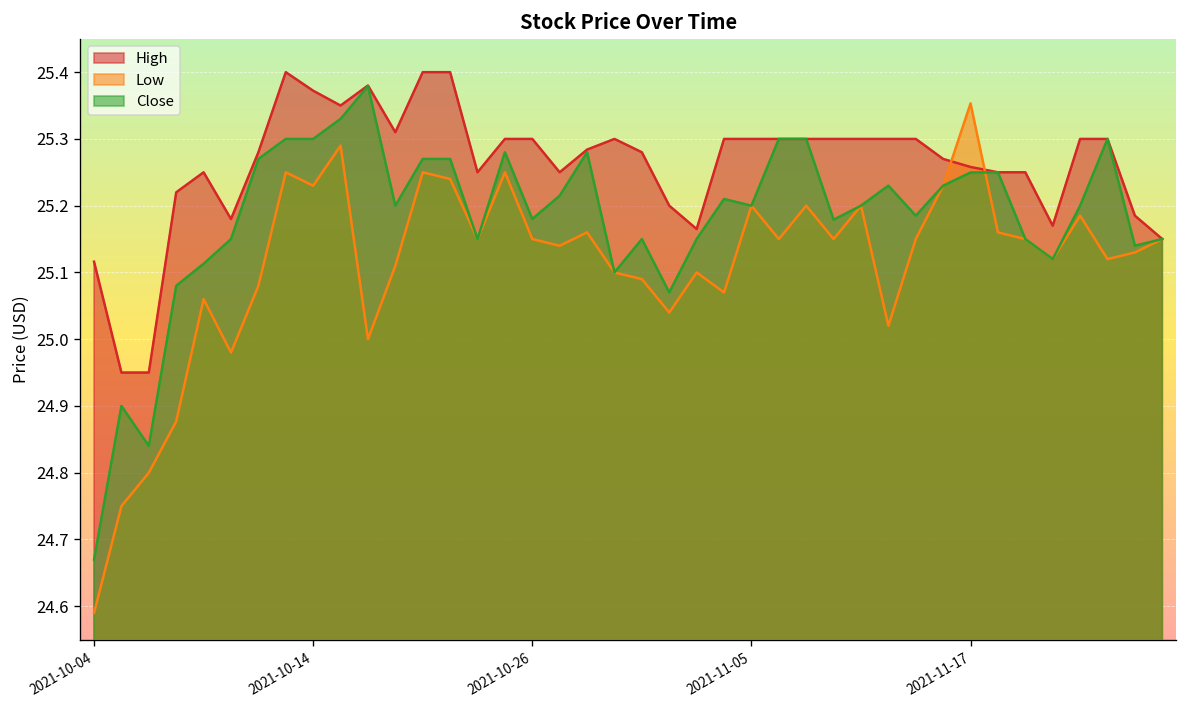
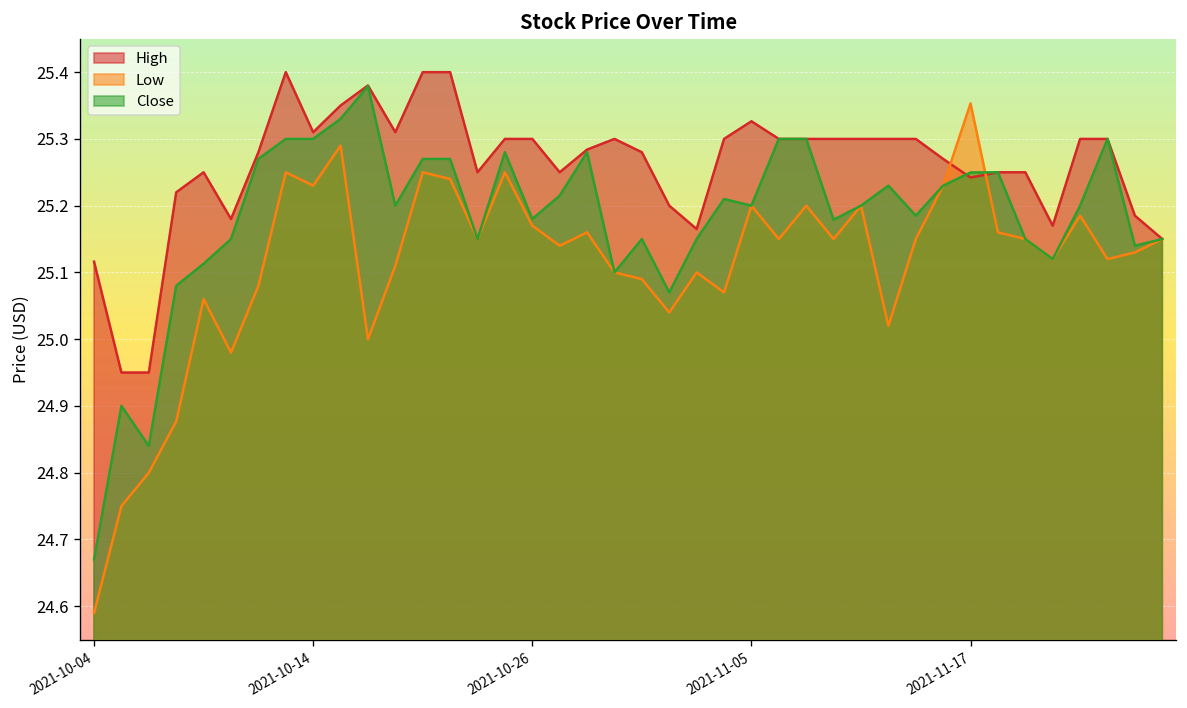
  {
    "High": {
      "2021-10-04": 25.12,
-     "2021-10-14": 25.37,
+     "2021-10-14": 25.31,
      "2021-10-26": 25.30,
-     "2021-11-05": 25.30,
-     "2021-11-17": 25.26
+     "2021-11-05": 25.33,
+     "2021-11-17": 25.24
    },
    "Low": {
      "2021-10-04": 24.59,
      "2021-10-14": 25.23,
-     "2021-10-26": 25.15,
+     "2021-10-26": 25.17,
      "2021-11-17": 25.35
    },
    "Close": {
      "2021-10-04": 24.67,
      "2021-10-14": 25.30,
      "2021-10-26": 25.18,
      "2021-11-17": 25.25
    }
  }
